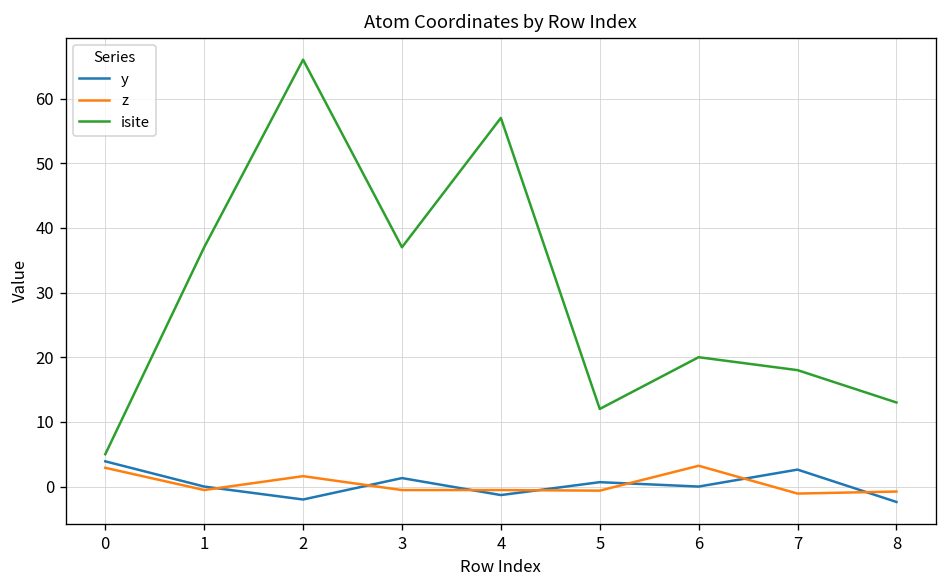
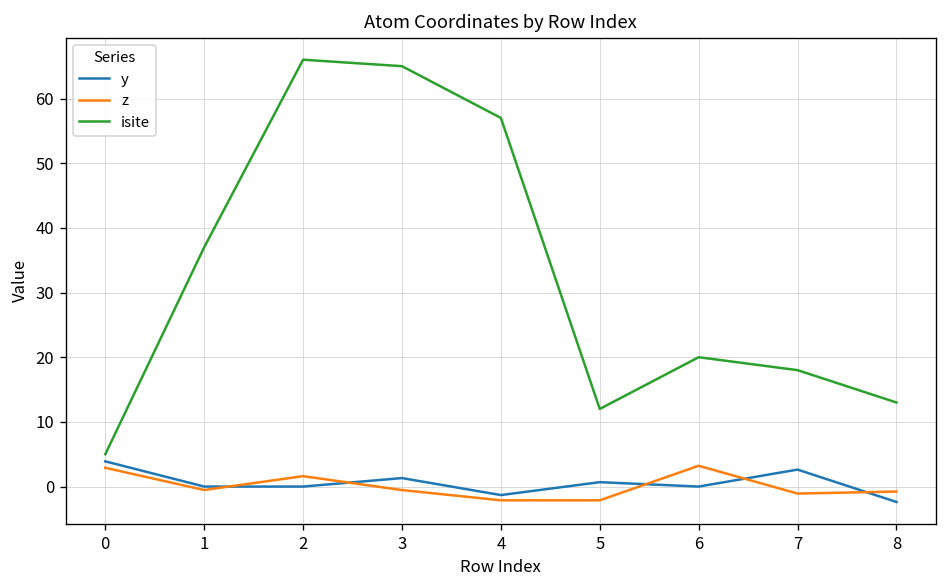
  {
    "y": {
      "0": 4,
      "1": 0,
-     "2": -2,
+     "2": 0,
      "3": 1,
      "4": -1,
      "5": 1,
      "6": 0,
      "7": 3,
      "8": -2
    },
    "z": {
      "0": 3,
      "1": -1,
      "2": 2,
      "3": -1,
-     "4": -1,
-     "5": -1,
+     "4": -2,
+     "5": -2,
      "6": 3,
      "7": -1,
      "8": -1
    },
    "isite": {
      "0": 5,
      "1": 37,
      "2": 66,
-     "3": 37,
+     "3": 65,
      "4": 57,
      "5": 12,
      "6": 20,
      "7": 18,
      "8": 13
    }
  }
